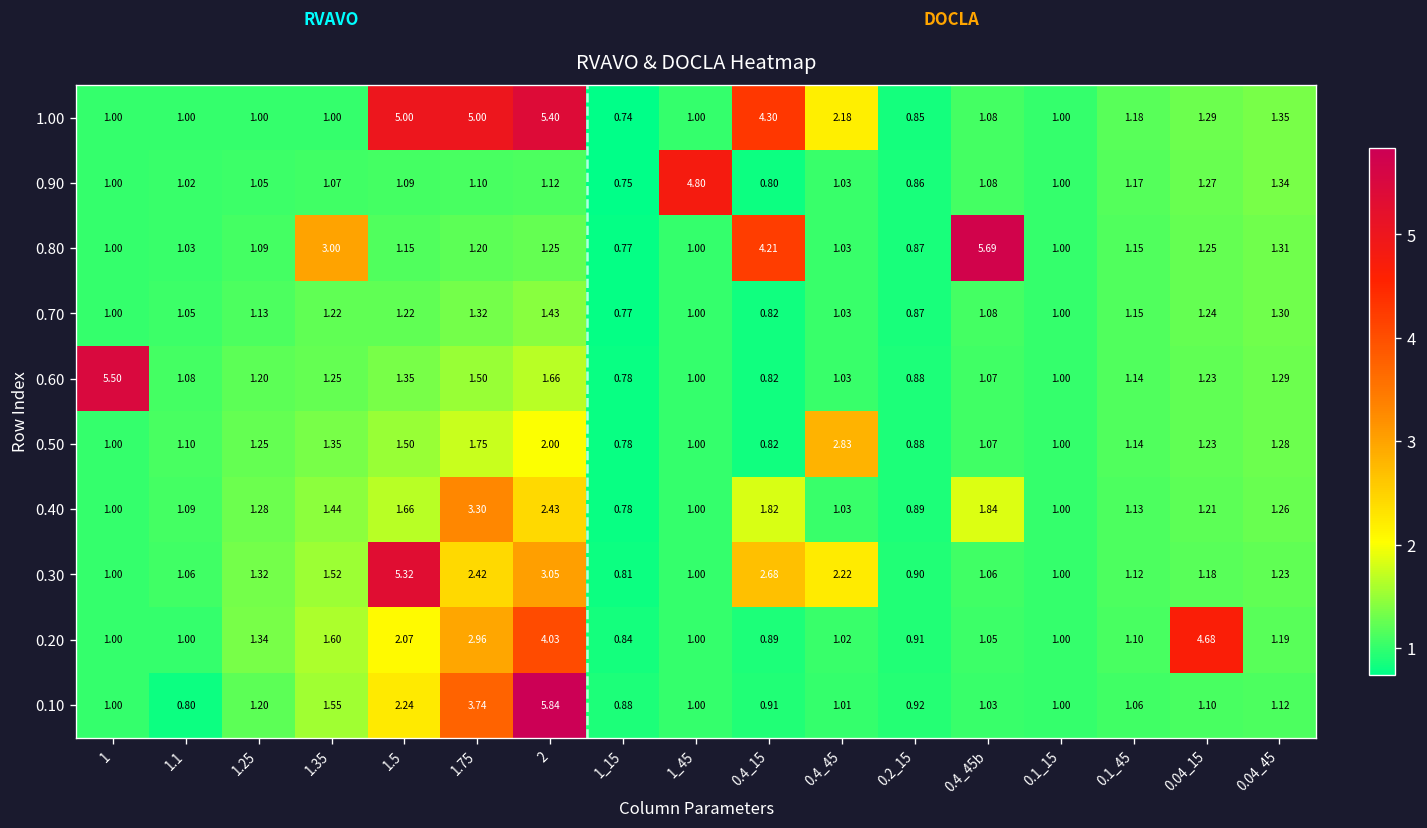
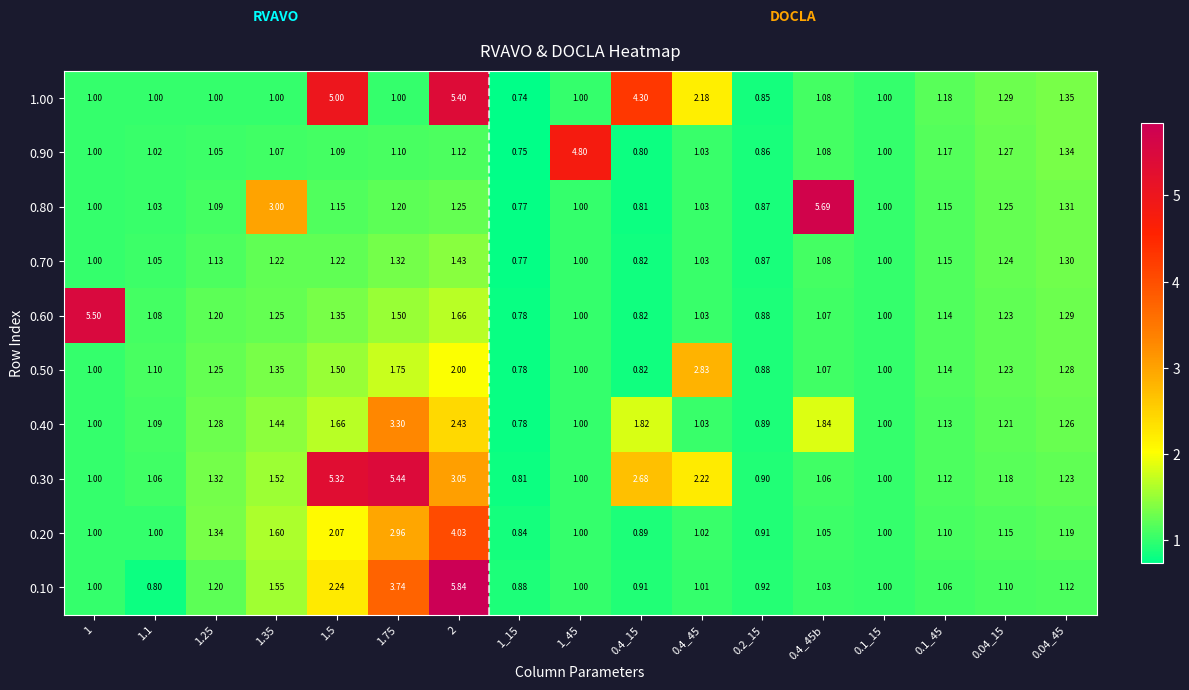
  {
    "1.00": {
      "1": 1.00,
      "1.1": 1.00,
      "1.25": 1.00,
      "1.35": 1.00,
      "1.5": 5.00,
-     "1.75": 5.00,
+     "1.75": 1.00,
      "2": 5.40,
      "1_15": 0.74,
      "1_45": 1.00,
      "0.4_15": 4.30,
      "0.4_45": 2.18,
      "0.2_15": 0.85,
      "0.4_45b": 1.08,
      "0.1_15": 1.00,
      "0.1_45": 1.18,
      "0.04_15": 1.29,
      "0.04_45": 1.35
    },
    "0.90": {
      "1": 1.00,
      "1.1": 1.02,
      "1.25": 1.05,
      "1.35": 1.07,
      "1.5": 1.09,
      "1.75": 1.10,
      "2": 1.12,
      "1_15": 0.75,
      "1_45": 4.80,
      "0.4_15": 0.80,
      "0.4_45": 1.03,
      "0.2_15": 0.86,
      "0.4_45b": 1.08,
      "0.1_15": 1.00,
      "0.1_45": 1.17,
      "0.04_15": 1.27,
      "0.04_45": 1.34
    },
    "0.80": {
      "1": 1.00,
      "1.1": 1.03,
      "1.25": 1.09,
      "1.35": 3.00,
      "1.5": 1.15,
      "1.75": 1.20,
      "2": 1.25,
      "1_15": 0.77,
      "1_45": 1.00,
-     "0.4_15": 4.21,
+     "0.4_15": 0.81,
      "0.4_45": 1.03,
      "0.2_15": 0.87,
      "0.4_45b": 5.69,
      "0.1_15": 1.00,
      "0.1_45": 1.15,
      "0.04_15": 1.25,
      "0.04_45": 1.31
    },
    "0.70": {
      "1": 1.00,
      "1.1": 1.05,
      "1.25": 1.13,
      "1.35": 1.22,
      "1.5": 1.22,
      "1.75": 1.32,
      "2": 1.43,
      "1_15": 0.77,
      "1_45": 1.00,
      "0.4_15": 0.82,
      "0.4_45": 1.03,
      "0.2_15": 0.87,
      "0.4_45b": 1.08,
      "0.1_15": 1.00,
      "0.1_45": 1.15,
      "0.04_15": 1.24,
      "0.04_45": 1.30
    },
    "0.60": {
      "1": 5.50,
      "1.1": 1.08,
      "1.25": 1.20,
      "1.35": 1.25,
      "1.5": 1.35,
      "1.75": 1.50,
      "2": 1.66,
      "1_15": 0.78,
      "1_45": 1.00,
      "0.4_15": 0.82,
      "0.4_45": 1.03,
      "0.2_15": 0.88,
      "0.4_45b": 1.07,
      "0.1_15": 1.00,
      "0.1_45": 1.14,
      "0.04_15": 1.23,
      "0.04_45": 1.29
    },
    "0.50": {
      "1": 1.00,
      "1.1": 1.10,
      "1.25": 1.25,
      "1.35": 1.35,
      "1.5": 1.50,
      "1.75": 1.75,
      "2": 2.00,
      "1_15": 0.78,
      "1_45": 1.00,
      "0.4_15": 0.82,
      "0.4_45": 2.83,
      "0.2_15": 0.88,
      "0.4_45b": 1.07,
      "0.1_15": 1.00,
      "0.1_45": 1.14,
      "0.04_15": 1.23,
      "0.04_45": 1.28
    },
    "0.40": {
      "1": 1.00,
      "1.1": 1.09,
      "1.25": 1.28,
      "1.35": 1.44,
      "1.5": 1.66,
      "1.75": 3.30,
      "2": 2.43,
      "1_15": 0.78,
      "1_45": 1.00,
      "0.4_15": 1.82,
      "0.4_45": 1.03,
      "0.2_15": 0.89,
      "0.4_45b": 1.84,
      "0.1_15": 1.00,
      "0.1_45": 1.13,
      "0.04_15": 1.21,
      "0.04_45": 1.26
    },
    "0.30": {
      "1": 1.00,
      "1.1": 1.06,
      "1.25": 1.32,
      "1.35": 1.52,
      "1.5": 5.32,
-     "1.75": 2.42,
+     "1.75": 5.44,
      "2": 3.05,
      "1_15": 0.81,
      "1_45": 1.00,
      "0.4_15": 2.68,
      "0.4_45": 2.22,
      "0.2_15": 0.90,
      "0.4_45b": 1.06,
      "0.1_15": 1.00,
      "0.1_45": 1.12,
      "0.04_15": 1.18,
      "0.04_45": 1.23
    },
    "0.20": {
      "1": 1.00,
      "1.1": 1.00,
      "1.25": 1.34,
      "1.35": 1.60,
      "1.5": 2.07,
      "1.75": 2.96,
      "2": 4.03,
      "1_15": 0.84,
      "1_45": 1.00,
      "0.4_15": 0.89,
      "0.4_45": 1.02,
      "0.2_15": 0.91,
      "0.4_45b": 1.05,
      "0.1_15": 1.00,
      "0.1_45": 1.10,
-     "0.04_15": 4.68,
+     "0.04_15": 1.15,
      "0.04_45": 1.19
    },
    "0.10": {
      "1": 1.00,
      "1.1": 0.80,
      "1.25": 1.20,
      "1.35": 1.55,
      "1.5": 2.24,
      "1.75": 3.74,
      "2": 5.84,
      "1_15": 0.88,
      "1_45": 1.00,
      "0.4_15": 0.91,
      "0.4_45": 1.01,
      "0.2_15": 0.92,
      "0.4_45b": 1.03,
      "0.1_15": 1.00,
      "0.1_45": 1.06,
      "0.04_15": 1.10,
      "0.04_45": 1.12
    }
  }
